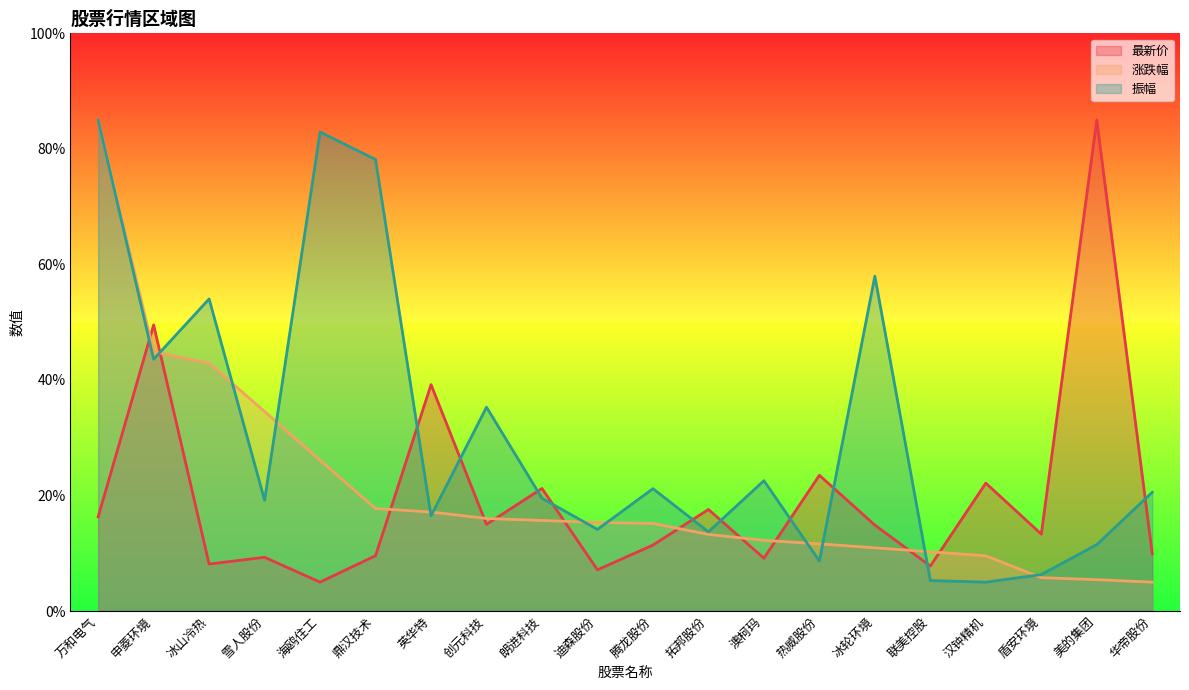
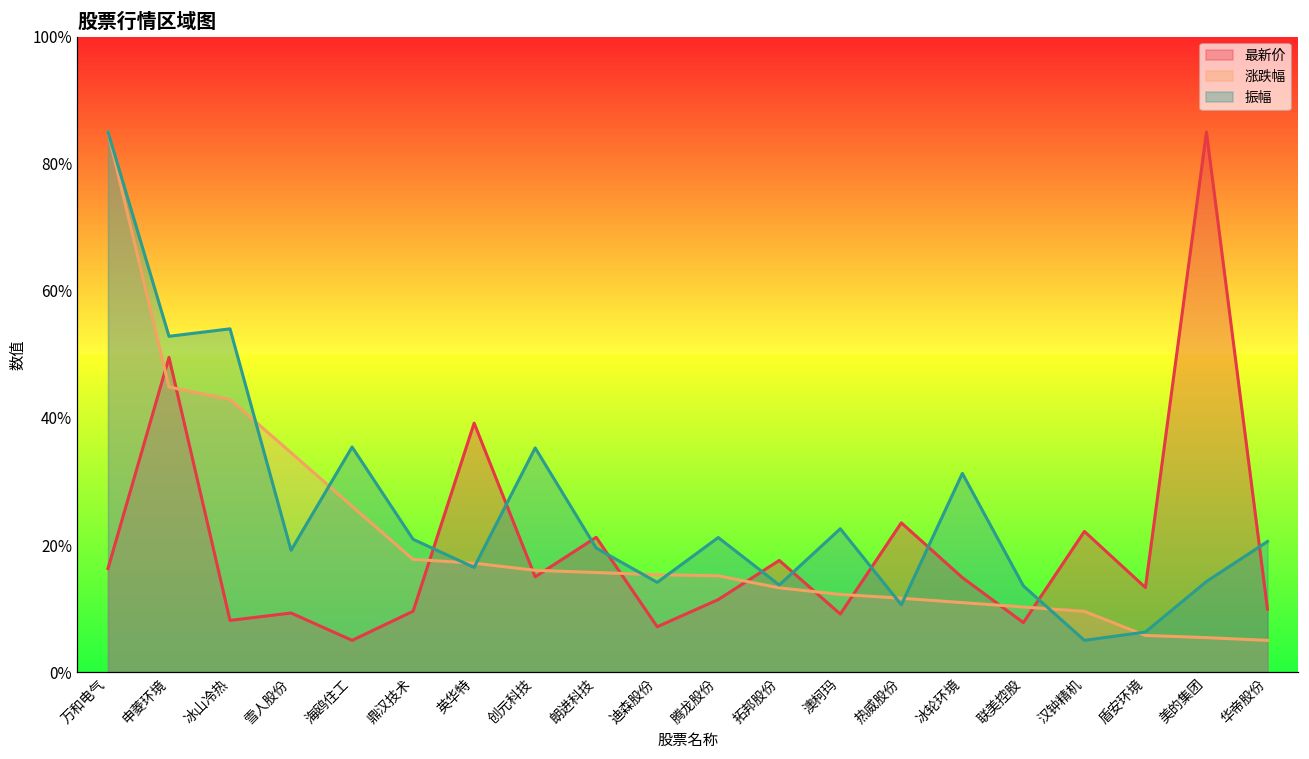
  {
    "振幅": {
-     "申菱环境": "44%",
+     "申菱环境": "53%",
      "冰山冷热": "54%",
      "雪人股份": "19%",
-     "海鸥住工": "83%",
-     "鼎汉技术": "78%",
+     "海鸥住工": "35%",
+     "鼎汉技术": "21%",
      "英华特": "16%",
      "创元科技": "35%",
      "朗进科技": "20%",
      "迪森股份": "14%",
      "腾龙股份": "21%",
      "拓邦股份": "14%",
      "澳柯玛": "23%",
-     "热威股份": "9%",
-     "冰轮环境": "58%",
-     "联美控股": "5%",
+     "热威股份": "11%",
+     "冰轮环境": "31%",
+     "联美控股": "14%",
      "汉钟精机": "5%",
      "盾安环境": "6%",
-     "美的集团": "11%",
+     "美的集团": "14%",
      "华帝股份": "21%"
    }
  }
